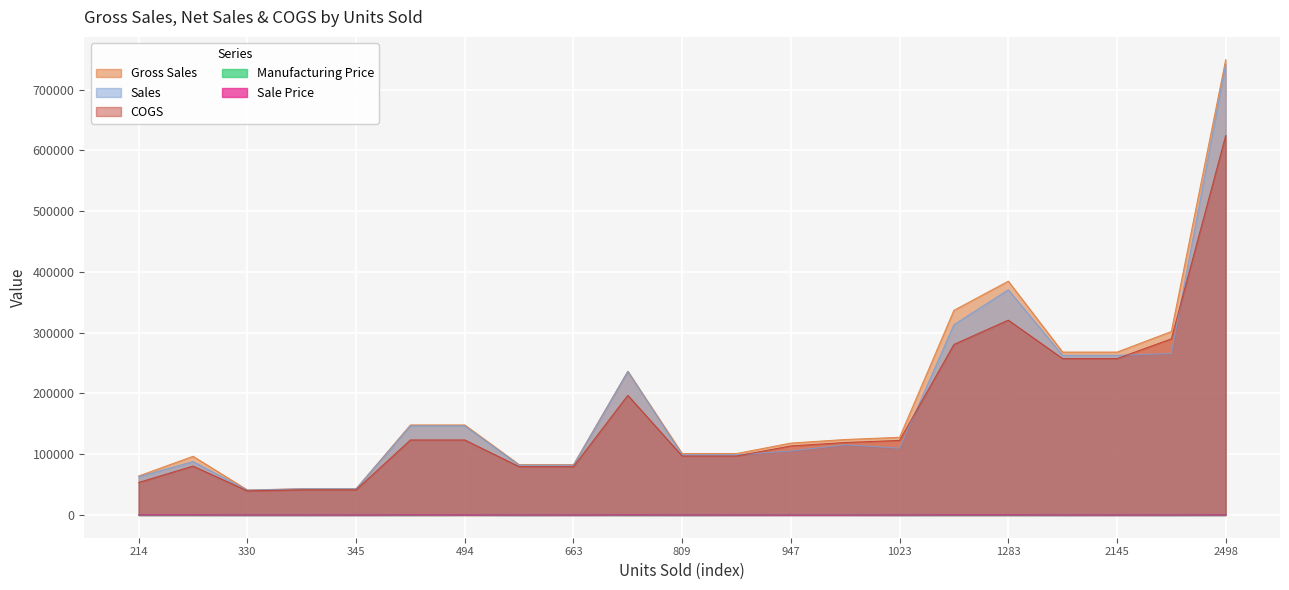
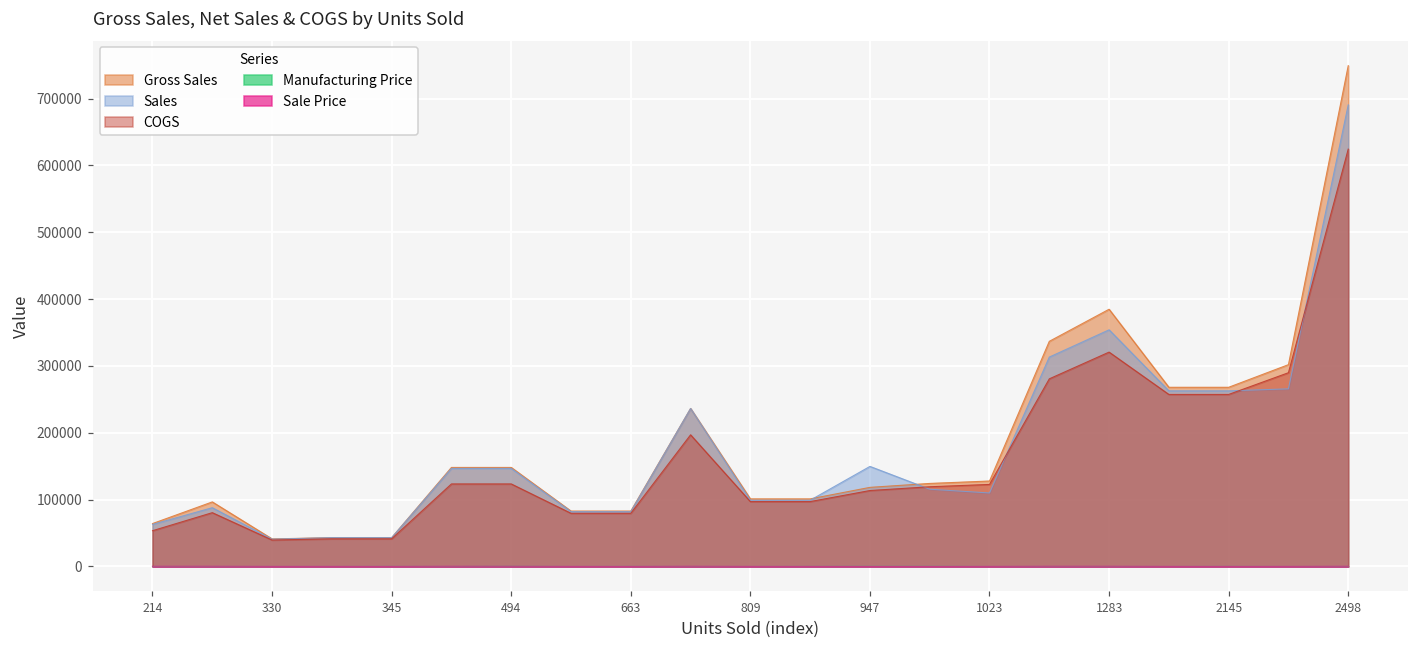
  {
    "Sales": {
-     "947": 110000,
+     "947": 150000,
      "1023": 110000,
-     "1283": 370000,
+     "1283": 350000,
      "2145": 260000,
-     "2498": 740000
+     "2498": 690000
    },
    "Sale Price": {
      "214": 0,
      "330": 0,
      "345": 0,
      "494": 0,
      "663": 0,
      "809": 0,
      "947": 0,
      "1023": 0,
      "1283": 0,
      "2145": 0,
      "2498": 0
    }
  }
